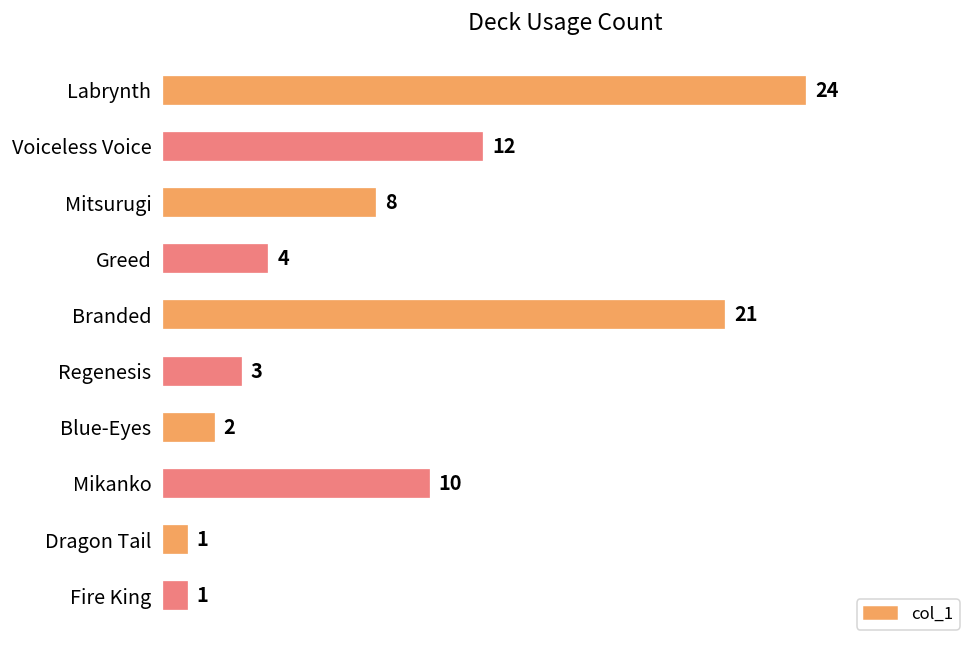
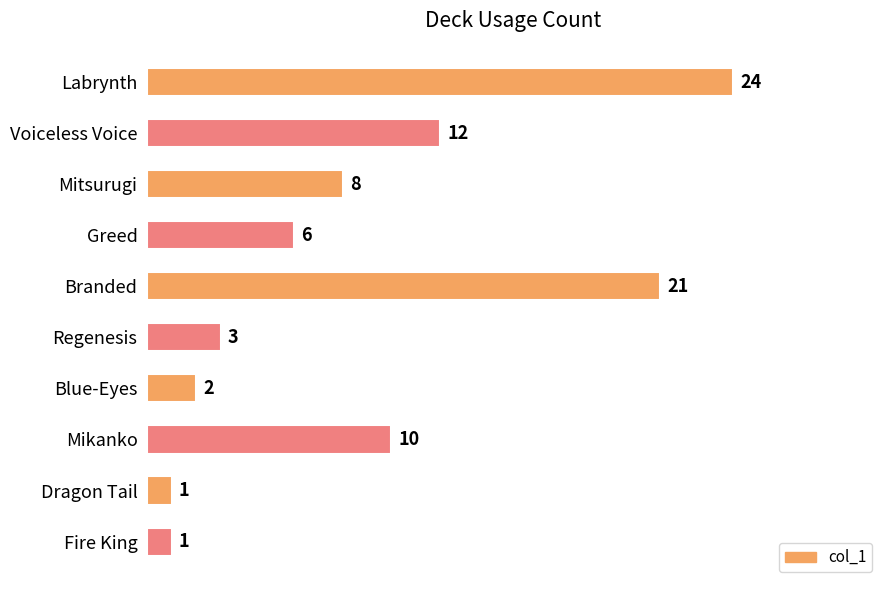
  {
    "Labrynth": 24,
    "Voiceless Voice": 12,
    "Mitsurugi": 8,
-   "Greed": 4,
+   "Greed": 6,
    "Branded": 21,
    "Regenesis": 3,
    "Blue-Eyes": 2,
    "Mikanko": 10,
    "Dragon Tail": 1,
    "Fire King": 1
  }
